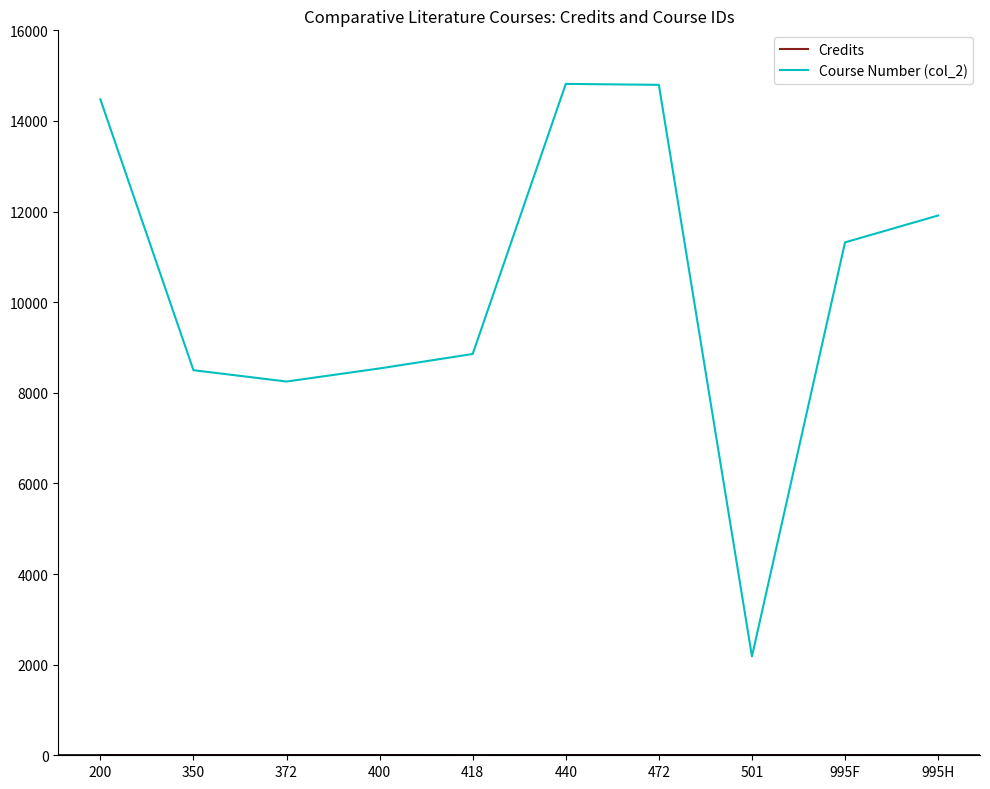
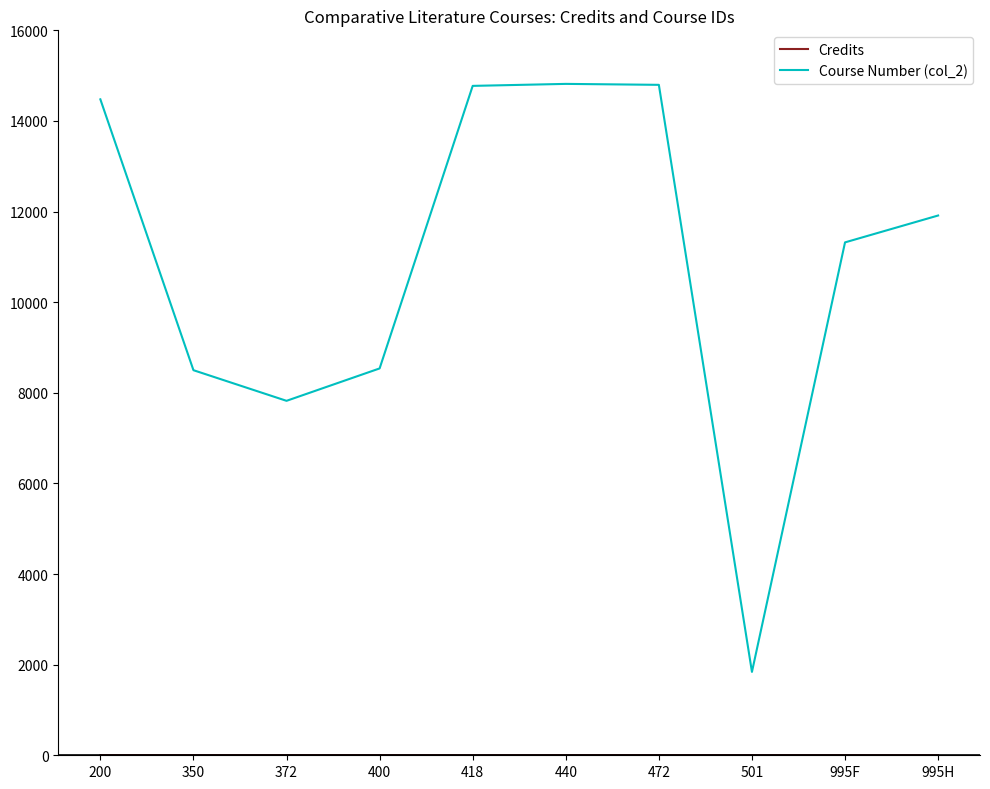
  {
    "Credits": {
      "200": 0,
      "350": 0,
      "372": 0,
      "400": 0,
      "418": 0,
      "440": 0,
      "472": 0,
      "501": 0,
      "995F": 0,
      "995H": 0
    },
    "Course Number (col_2)": {
      "200": 14500,
      "350": 8500,
-     "372": 8200,
+     "372": 7800,
      "400": 8500,
-     "418": 8900,
+     "418": 14800,
      "440": 14800,
      "472": 14800,
-     "501": 2200,
+     "501": 1800,
      "995F": 11300,
      "995H": 11900
    }
  }
